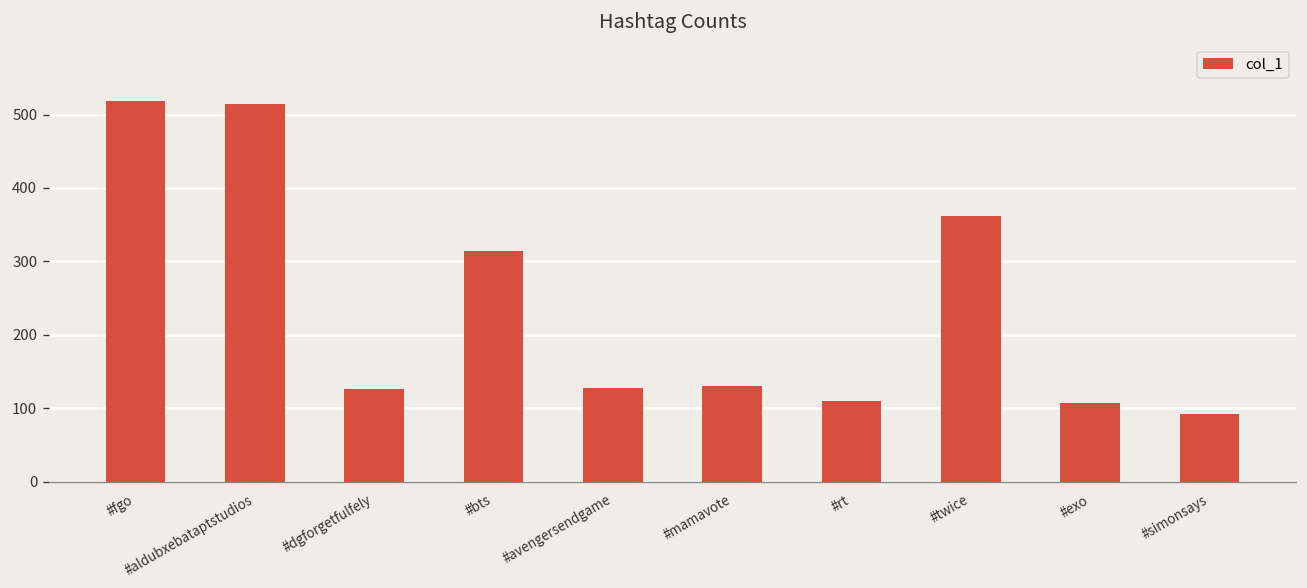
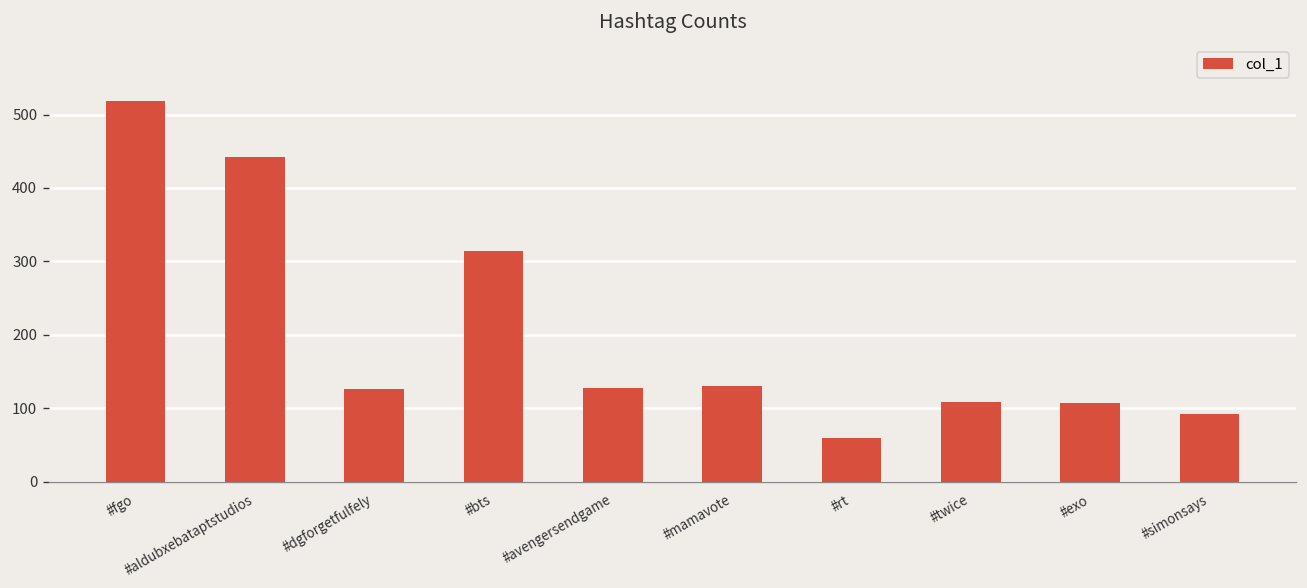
  {
    "#fgo": 520,
-   "#aldubxebataptstudios": 510,
+   "#aldubxebataptstudios": 440,
    "#dgforgetfulfely": 130,
    "#bts": 310,
    "#avengersendgame": 130,
    "#mamavote": 130,
-   "#rt": 110,
-   "#twice": 360,
+   "#rt": 60,
+   "#twice": 110,
    "#exo": 110,
    "#simonsays": 90
  }
